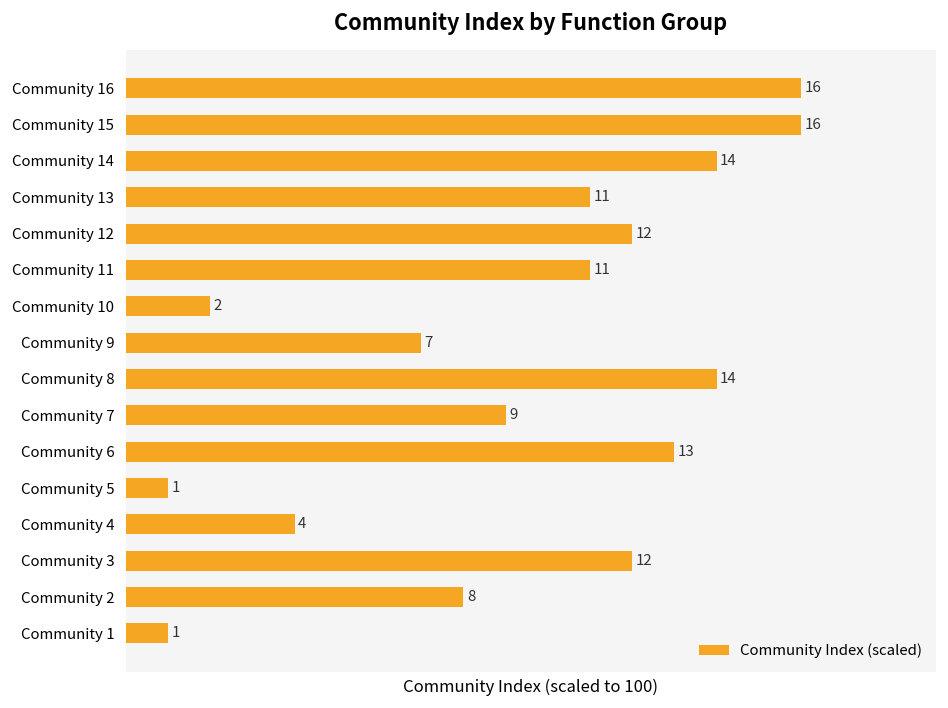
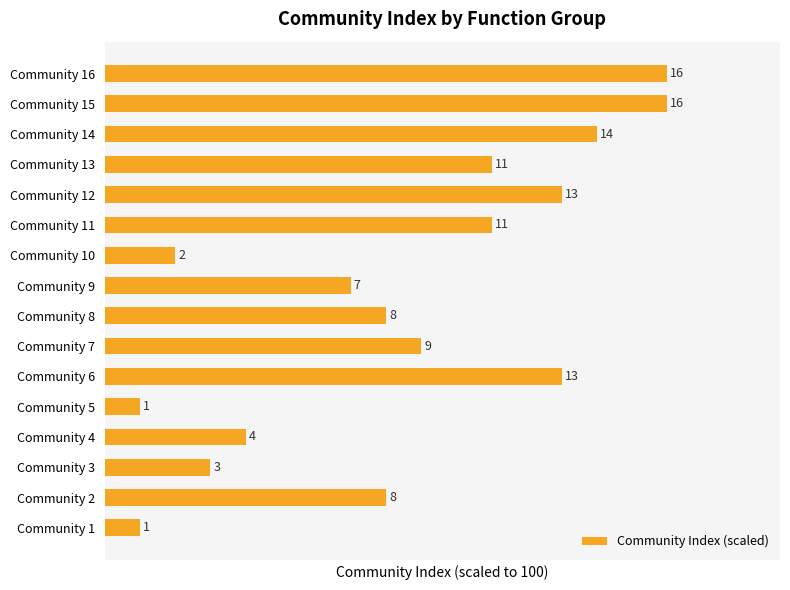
  {
-   "Community 12": 12,
-   "Community 8": 14,
-   "Community 3": 12
+   "Community 12": 13,
+   "Community 8": 8,
+   "Community 3": 3
  }
